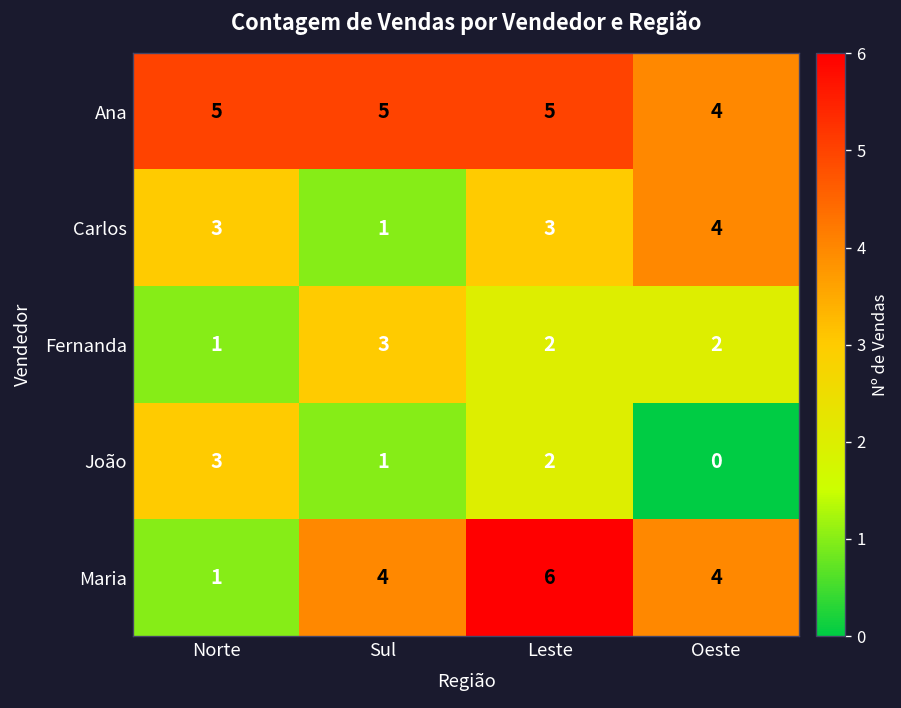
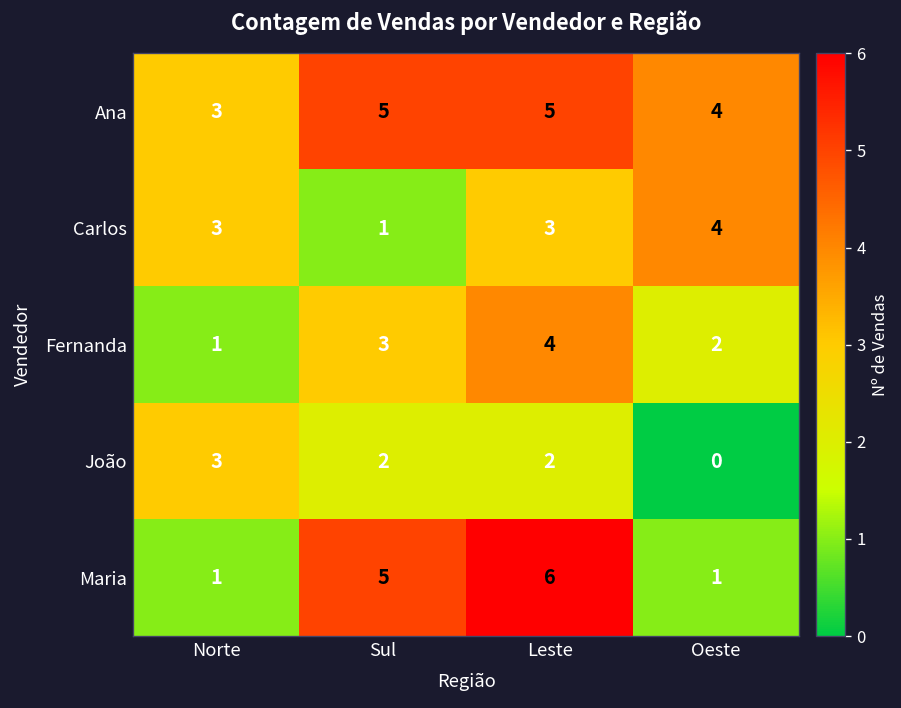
  {
    "Ana": {
-     "Norte": 5,
+     "Norte": 3,
      "Sul": 5,
      "Leste": 5,
      "Oeste": 4
    },
    "Carlos": {
      "Norte": 3,
      "Sul": 1,
      "Leste": 3,
      "Oeste": 4
    },
    "Fernanda": {
      "Norte": 1,
      "Sul": 3,
-     "Leste": 2,
+     "Leste": 4,
      "Oeste": 2
    },
    "João": {
      "Norte": 3,
-     "Sul": 1,
+     "Sul": 2,
      "Leste": 2,
      "Oeste": 0
    },
    "Maria": {
      "Norte": 1,
-     "Sul": 4,
+     "Sul": 5,
      "Leste": 6,
-     "Oeste": 4
+     "Oeste": 1
    }
  }
